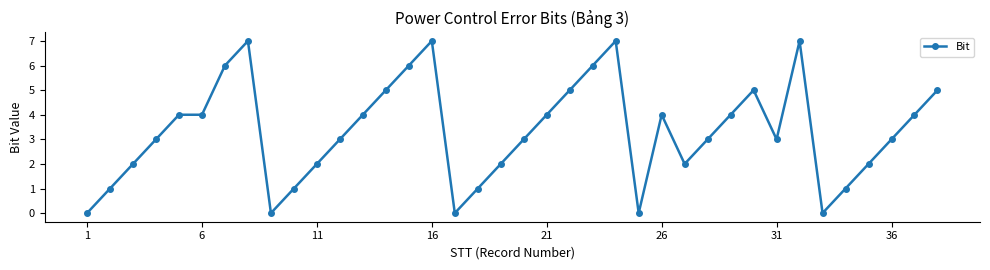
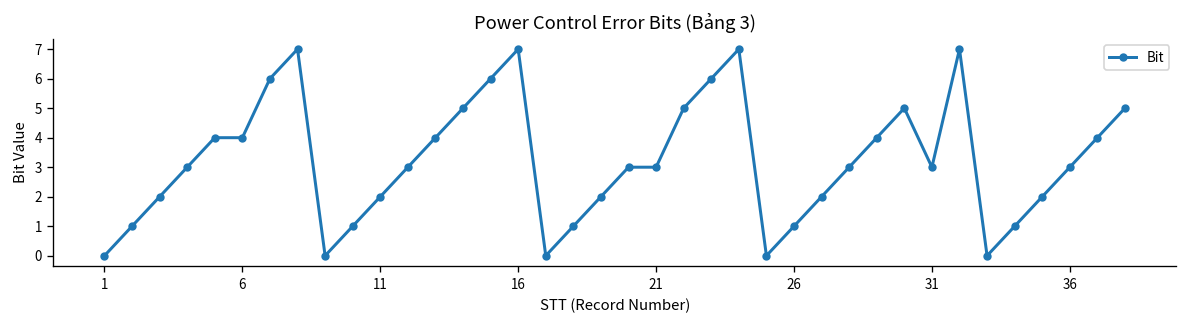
  {
    "1": 0,
    "6": 4,
    "11": 2,
    "16": 7,
-   "21": 4,
-   "26": 4,
+   "21": 3,
+   "26": 1,
    "31": 3,
    "36": 3
  }
